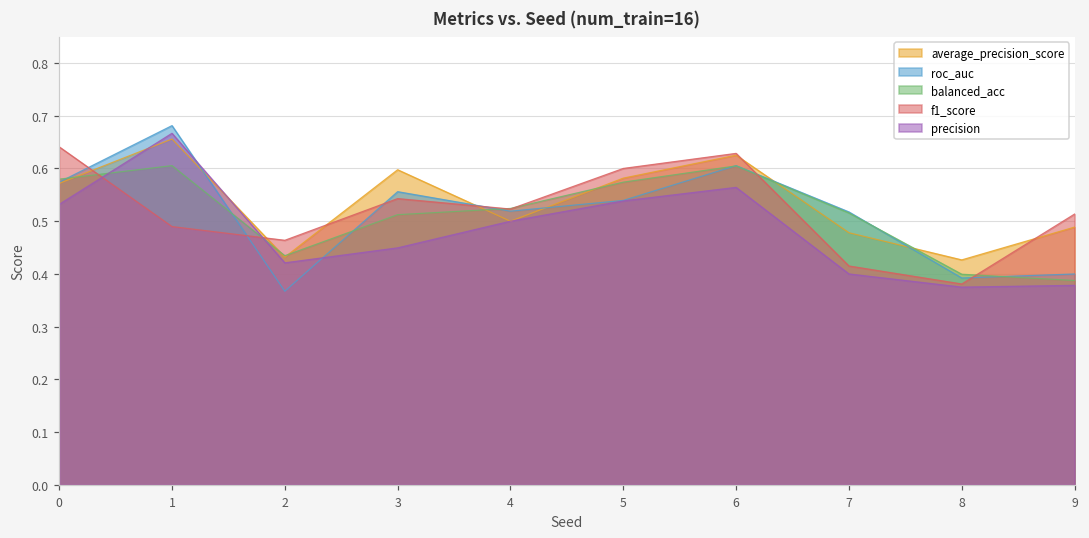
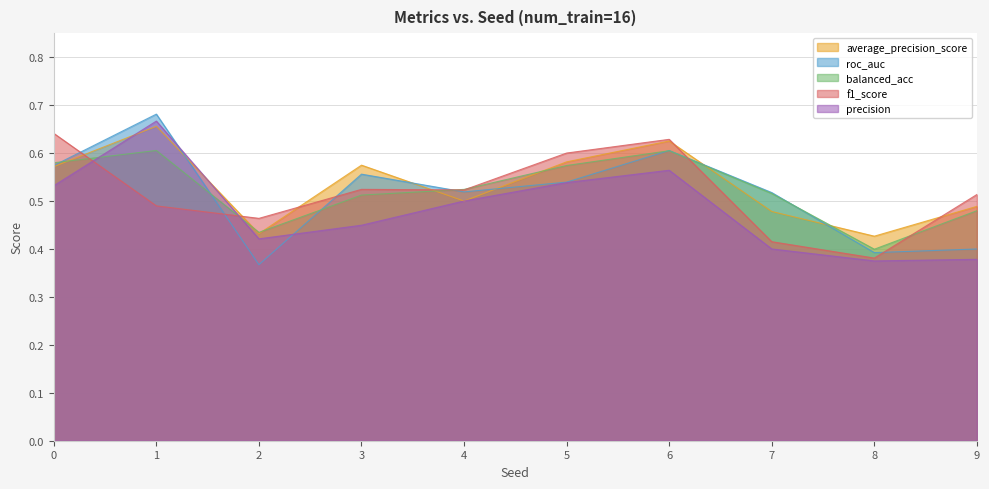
  {
    "average_precision_score": {
      "1": 0.66,
-     "3": 0.60,
+     "3": 0.57,
      "5": 0.58,
      "7": 0.48,
      "8": 0.43,
      "9": 0.49
    },
    "roc_auc": {
      "1": 0.68,
      "2": 0.37,
      "3": 0.56,
      "8": 0.39,
      "9": 0.40
    },
    "balanced_acc": {
      "0": 0.58,
      "1": 0.61,
      "3": 0.51,
      "5": 0.57,
      "8": 0.40,
-     "9": 0.39
+     "9": 0.48
    },
    "f1_score": {
      "0": 0.64,
      "1": 0.49,
      "2": 0.46,
-     "3": 0.54,
+     "3": 0.52,
      "5": 0.60,
      "7": 0.42,
      "8": 0.38,
      "9": 0.51
    },
    "precision": {
      "0": 0.53,
      "1": 0.67,
      "2": 0.42,
      "3": 0.45,
      "6": 0.56,
      "7": 0.40,
      "8": 0.38,
      "9": 0.38
    }
  }
